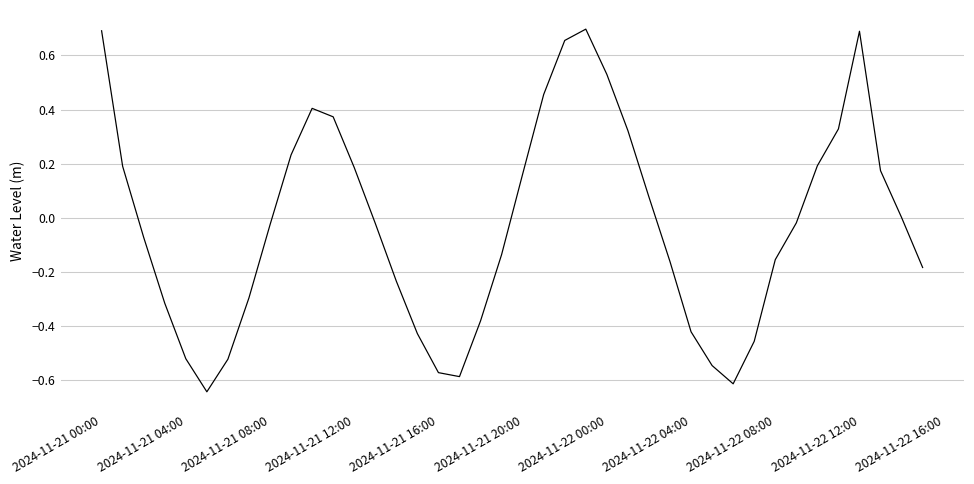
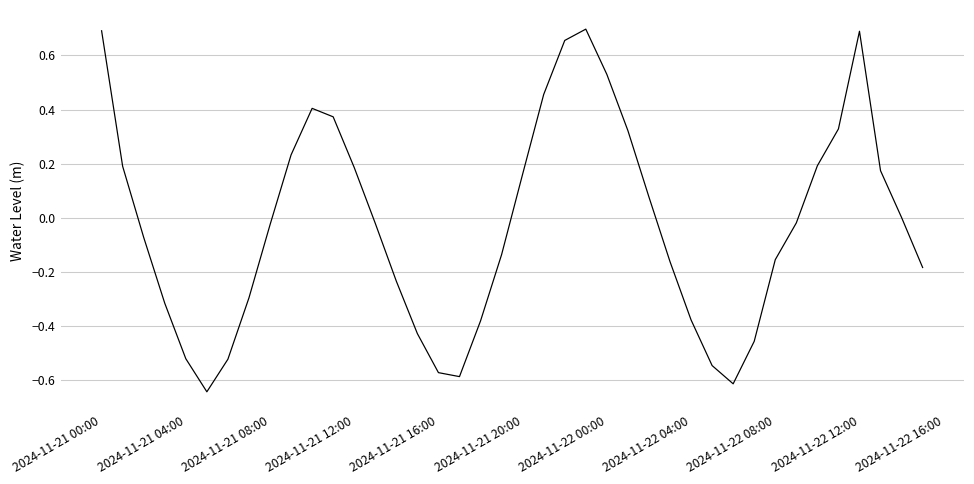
  {
    "2024-11-21 00:00": 0.69,
    "2024-11-21 04:00": -0.52,
    "2024-11-21 08:00": -0.03,
    "2024-11-21 12:00": 0.19,
    "2024-11-21 16:00": -0.57,
    "2024-11-21 20:00": 0.16,
    "2024-11-22 00:00": 0.53,
-   "2024-11-22 04:00": -0.42,
+   "2024-11-22 04:00": -0.38,
    "2024-11-22 08:00": -0.15,
    "2024-11-22 12:00": 0.69
  }
